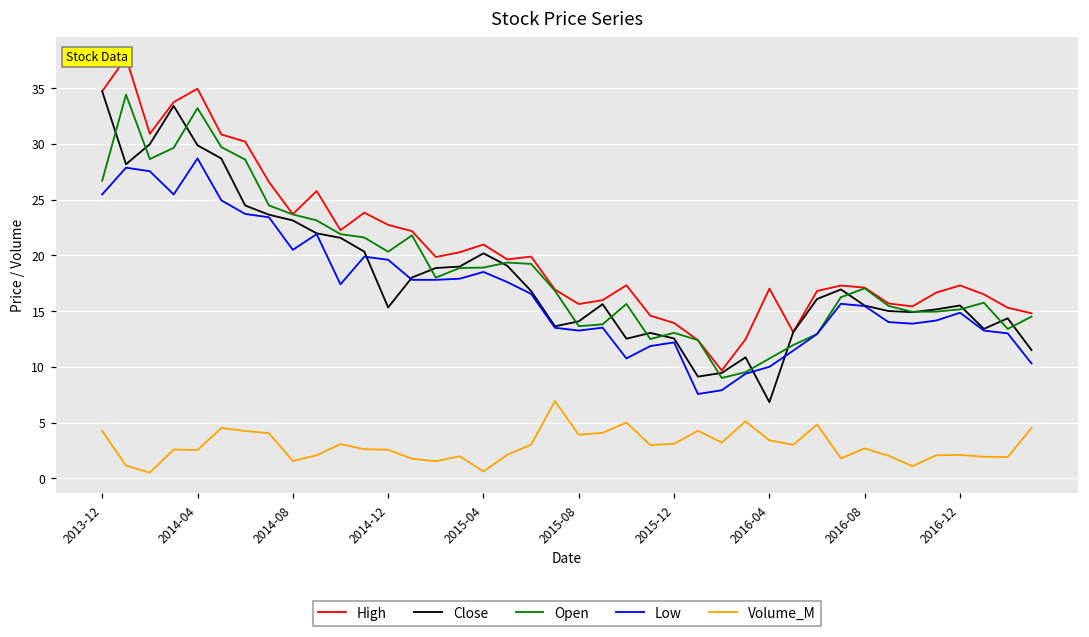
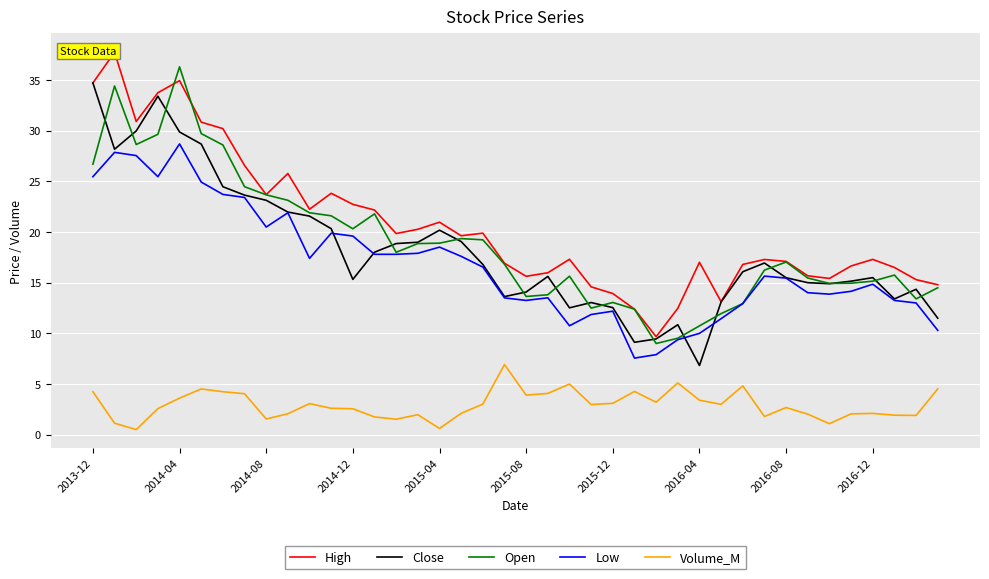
  {
    "High": {
      "2014-04": 34.9,
      "2014-12": 22.7,
      "2015-04": 21.0,
      "2015-08": 15.6,
      "2015-12": 13.9,
      "2016-04": 17.0,
      "2016-12": 17.3
    },
    "Close": {
      "2014-04": 29.9,
      "2014-08": 23.1,
      "2014-12": 15.3,
      "2015-04": 20.2,
      "2015-08": 14.1,
      "2015-12": 12.5,
      "2016-04": 6.8,
      "2016-12": 15.5
    },
    "Open": {
      "2013-12": 26.7,
-     "2014-04": 33.2,
+     "2014-04": 36.3,
      "2014-12": 20.3,
      "2015-04": 18.9,
      "2015-08": 13.6,
      "2015-12": 13.1,
      "2016-04": 10.7,
      "2016-12": 15.1
    },
    "Low": {
      "2013-12": 25.5,
      "2014-04": 28.7,
      "2014-08": 20.5,
      "2014-12": 19.6,
      "2015-04": 18.5,
      "2015-08": 13.3,
      "2015-12": 12.2,
      "2016-04": 10.0,
      "2016-12": 14.9
    },
    "Volume_M": {
      "2013-12": 4.2,
-     "2014-04": 2.5,
+     "2014-04": 3.6,
      "2014-08": 1.6,
      "2014-12": 2.6,
      "2015-04": 0.6,
      "2015-08": 3.9,
      "2015-12": 3.1,
      "2016-04": 3.4,
      "2016-08": 2.7,
      "2016-12": 2.1
    }
  }
